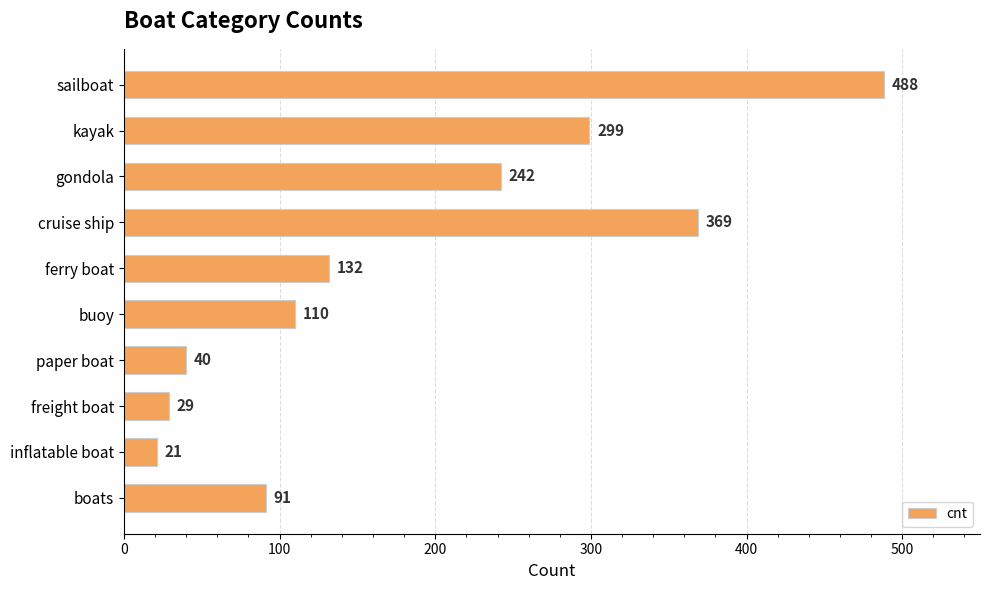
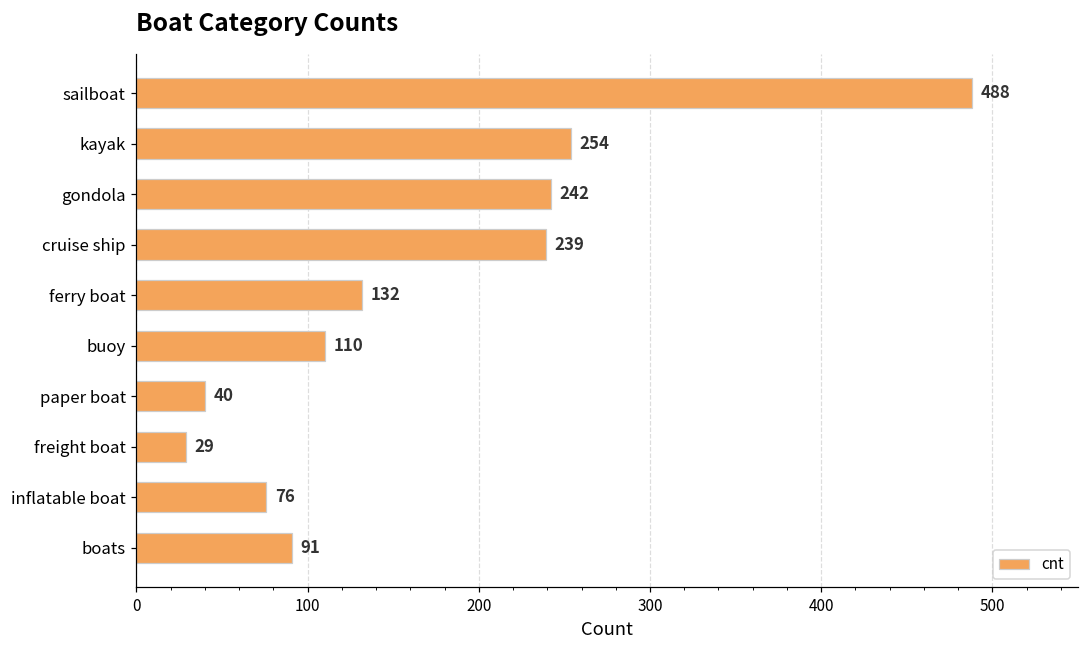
  {
    "sailboat": 488,
-   "kayak": 299,
+   "kayak": 254,
    "gondola": 242,
-   "cruise ship": 369,
+   "cruise ship": 239,
    "ferry boat": 132,
    "buoy": 110,
    "paper boat": 40,
    "freight boat": 29,
-   "inflatable boat": 21,
+   "inflatable boat": 76,
    "boats": 91
  }
